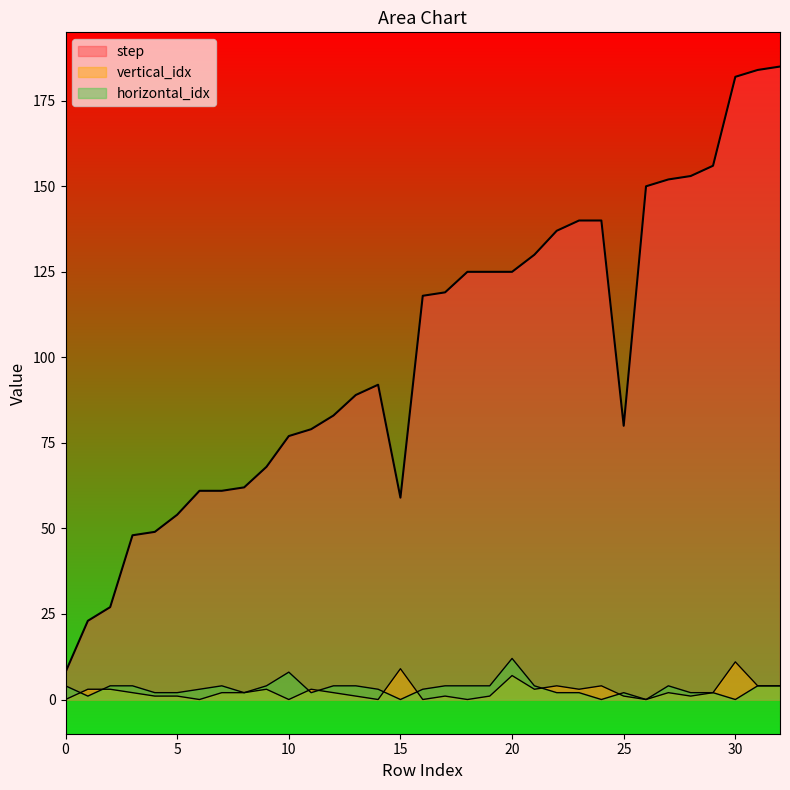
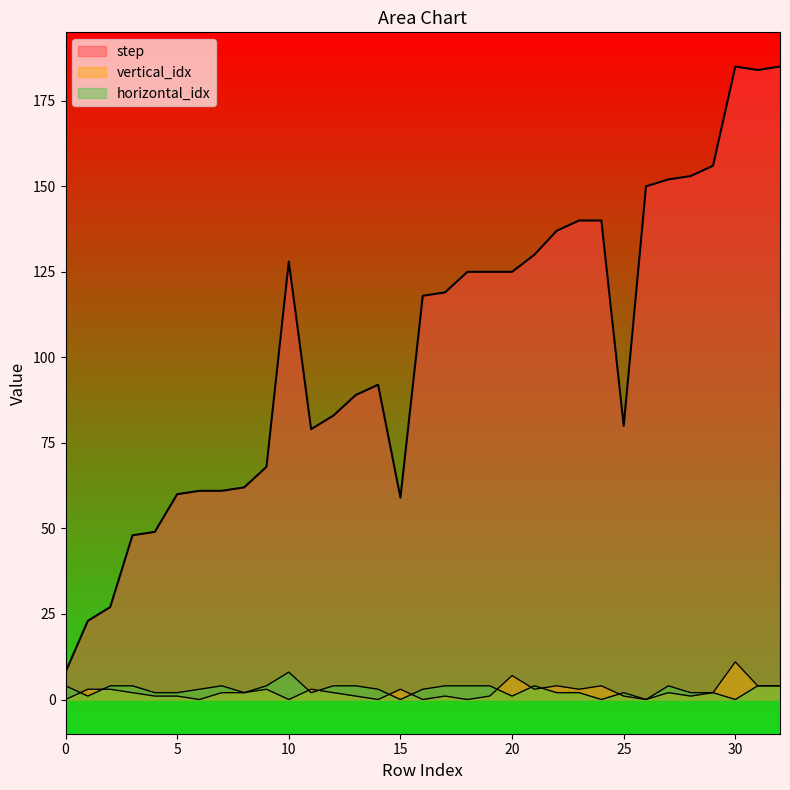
  {
    "step": {
      "0": 8,
-     "5": 54,
-     "10": 77,
+     "5": 60,
+     "10": 128,
      "15": 59,
      "20": 125,
      "25": 80,
-     "30": 182
+     "30": 185
    },
    "vertical_idx": {
      "0": 0,
      "5": 1,
      "10": 0,
-     "15": 9,
+     "15": 3,
      "20": 7,
      "25": 1,
      "30": 11
    },
    "horizontal_idx": {
      "0": 4,
      "5": 2,
      "10": 8,
      "15": 0,
-     "20": 12,
+     "20": 1,
      "25": 2,
      "30": 0
    }
  }
